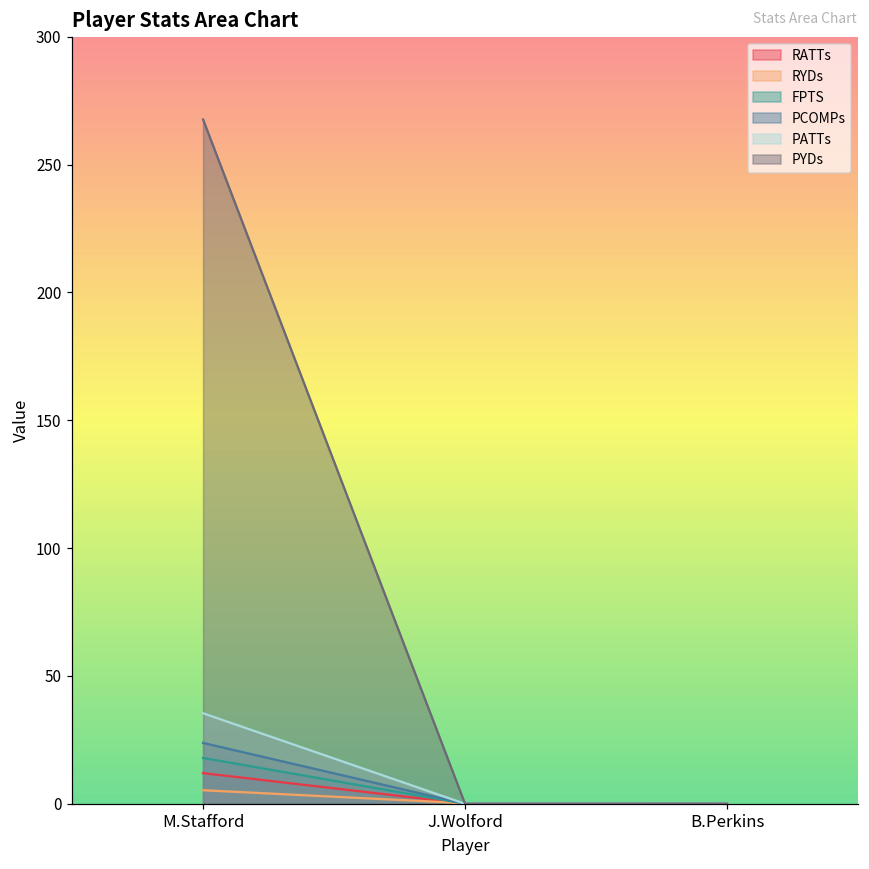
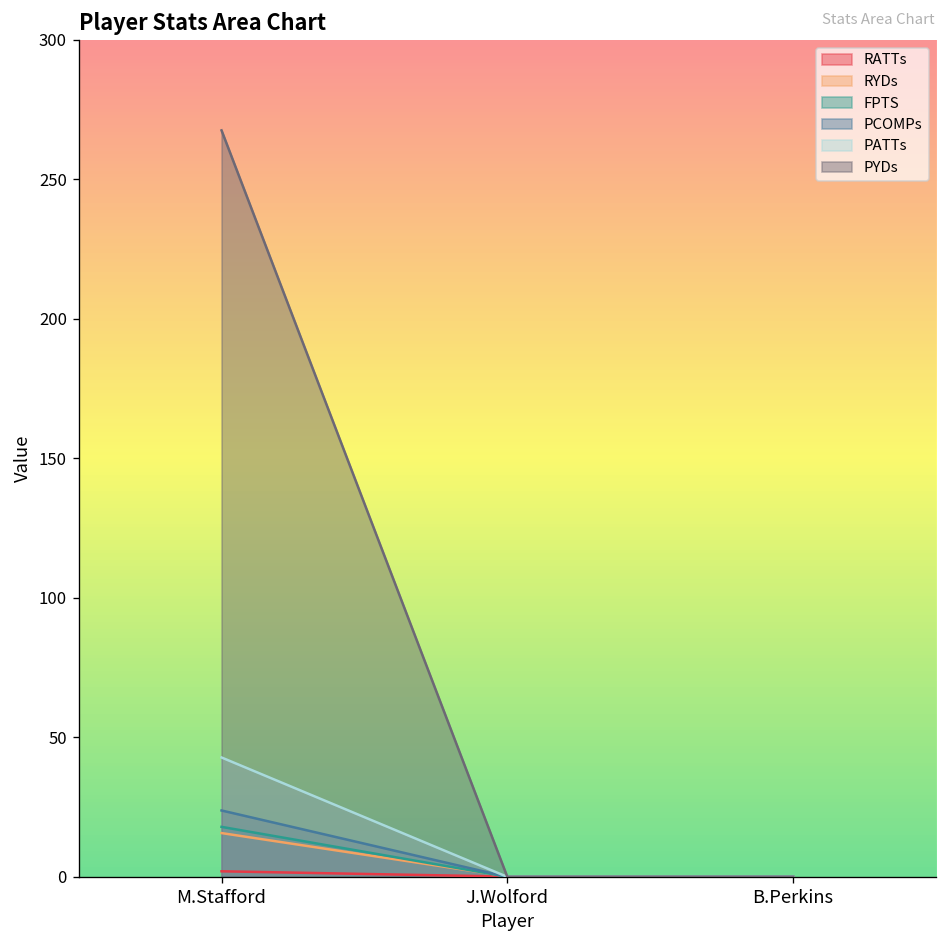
  {
    "RATTs": {
-     "M.Stafford": 12
+     "M.Stafford": 2
    },
    "RYDs": {
-     "M.Stafford": 5
+     "M.Stafford": 16
    },
    "PATTs": {
-     "M.Stafford": 35
+     "M.Stafford": 43
    }
  }
